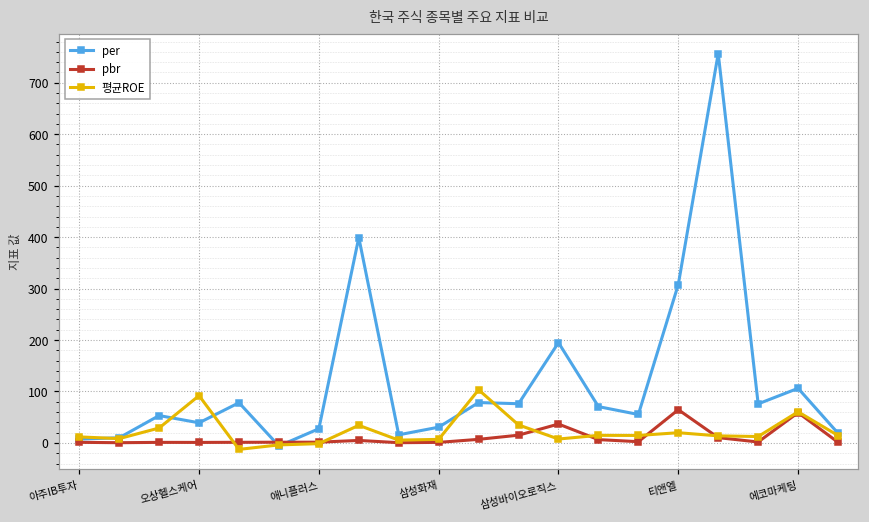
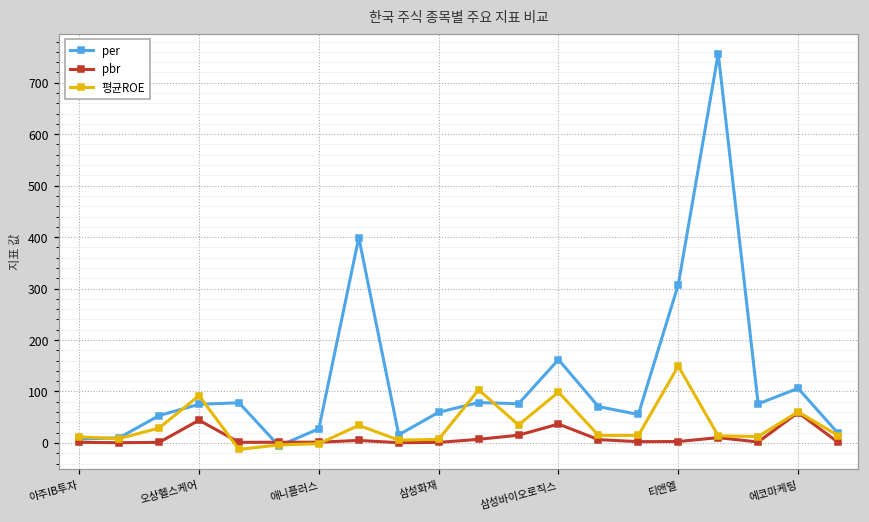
  {
    "per": {
-     "오상헬스케어": 40,
+     "오상헬스케어": 80,
      "애니플러스": 30,
-     "삼성화재": 30,
-     "삼성바이오로직스": 200,
+     "삼성화재": 60,
+     "삼성바이오로직스": 160,
      "티앤엘": 310,
      "에코마케팅": 110
    },
    "pbr": {
      "아주IB투자": 0,
-     "오상헬스케어": 0,
+     "오상헬스케어": 40,
      "삼성화재": 0,
      "삼성바이오로직스": 40,
-     "티앤엘": 60
+     "티앤엘": 0
    },
    "평균ROE": {
      "오상헬스케어": 90,
      "삼성화재": 10,
-     "삼성바이오로직스": 10,
-     "티앤엘": 20
+     "삼성바이오로직스": 100,
+     "티앤엘": 150
    }
  }
